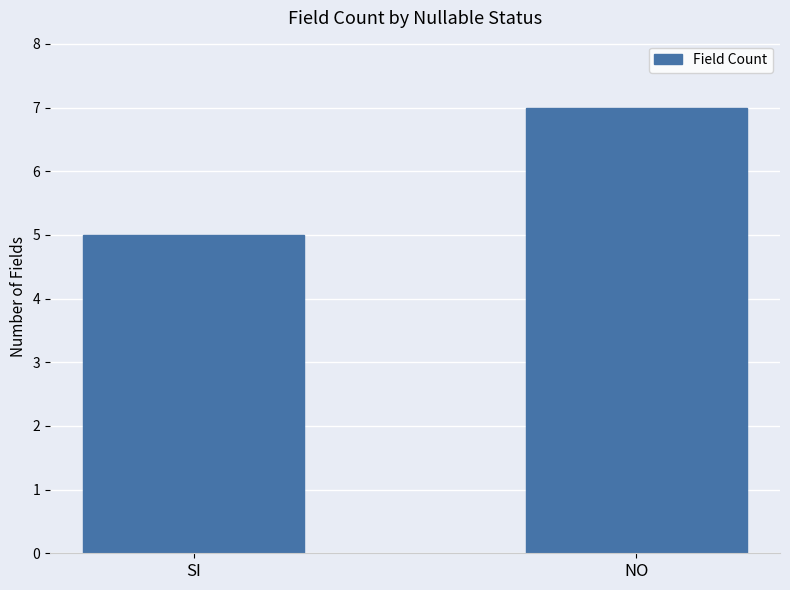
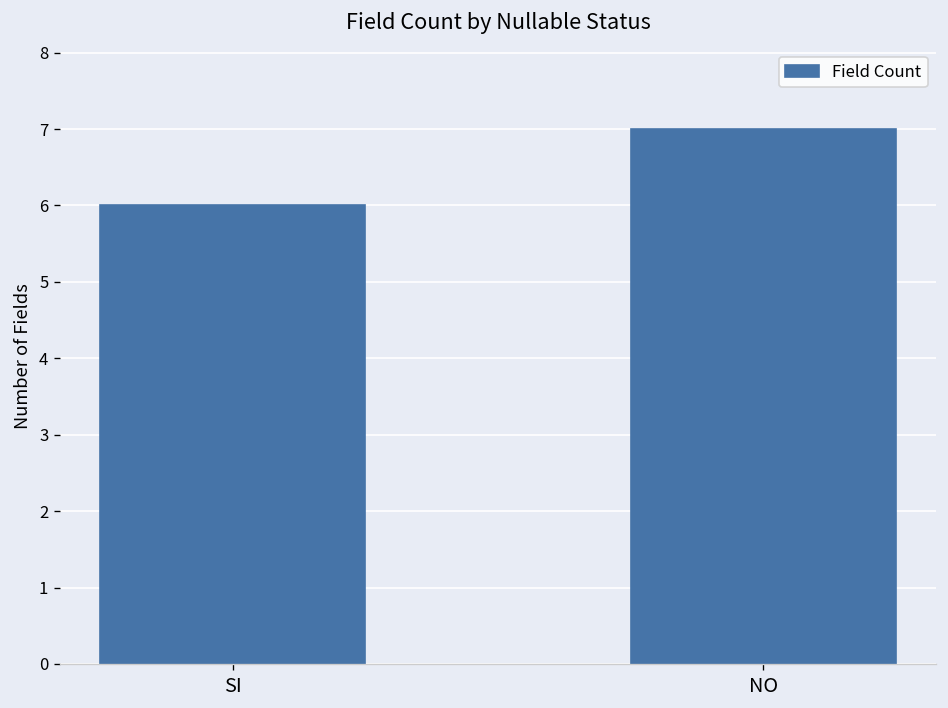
  {
-   "SI": 5,
+   "SI": 6,
    "NO": 7
  }
